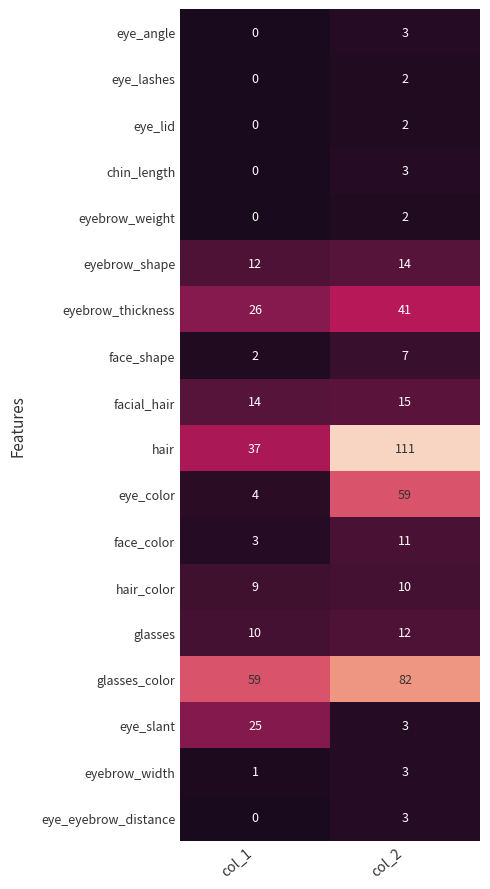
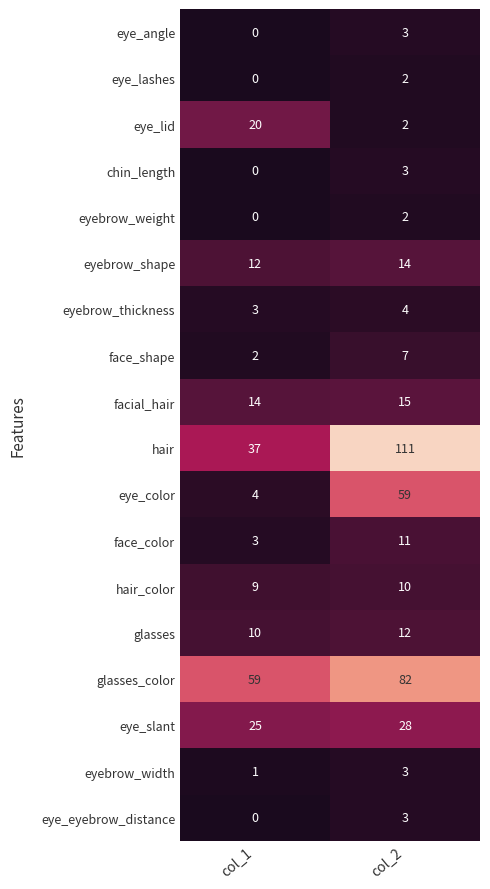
  {
    "eye_angle": {
      "col_1": 0,
      "col_2": 3
    },
    "eye_lashes": {
      "col_1": 0,
      "col_2": 2
    },
    "eye_lid": {
-     "col_1": 0,
+     "col_1": 20,
      "col_2": 2
    },
    "chin_length": {
      "col_1": 0,
      "col_2": 3
    },
    "eyebrow_weight": {
      "col_1": 0,
      "col_2": 2
    },
    "eyebrow_shape": {
      "col_1": 12,
      "col_2": 14
    },
    "eyebrow_thickness": {
-     "col_1": 26,
-     "col_2": 41
+     "col_1": 3,
+     "col_2": 4
    },
    "face_shape": {
      "col_1": 2,
      "col_2": 7
    },
    "facial_hair": {
      "col_1": 14,
      "col_2": 15
    },
    "hair": {
      "col_1": 37,
      "col_2": 111
    },
    "eye_color": {
      "col_1": 4,
      "col_2": 59
    },
    "face_color": {
      "col_1": 3,
      "col_2": 11
    },
    "hair_color": {
      "col_1": 9,
      "col_2": 10
    },
    "glasses": {
      "col_1": 10,
      "col_2": 12
    },
    "glasses_color": {
      "col_1": 59,
      "col_2": 82
    },
    "eye_slant": {
      "col_1": 25,
-     "col_2": 3
+     "col_2": 28
    },
    "eyebrow_width": {
      "col_1": 1,
      "col_2": 3
    },
    "eye_eyebrow_distance": {
      "col_1": 0,
      "col_2": 3
    }
  }
